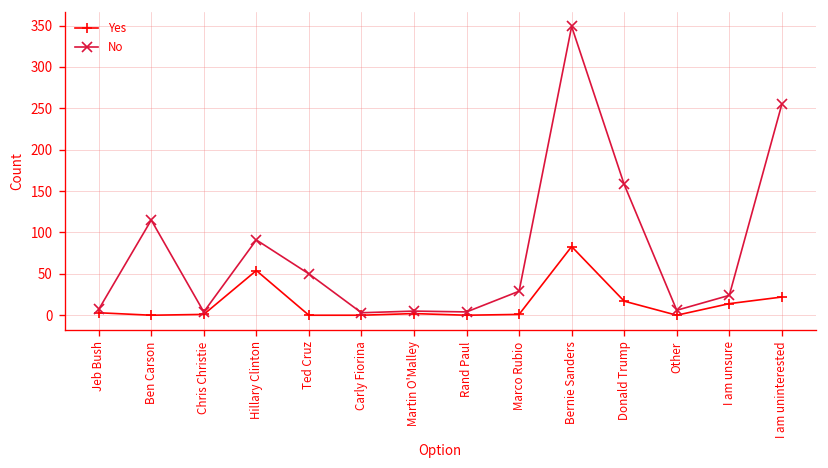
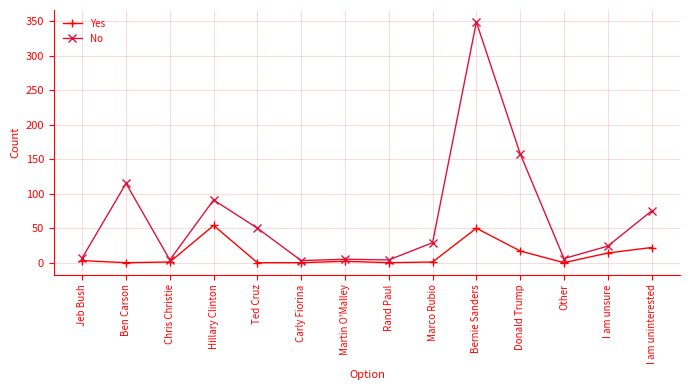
  {
    "Yes": {
      "Jeb Bush": 0,
      "Ben Carson": 0,
      "Hillary Clinton": 50,
      "Ted Cruz": 0,
      "Rand Paul": 0,
      "Marco Rubio": 0,
-     "Bernie Sanders": 80,
+     "Bernie Sanders": 50,
      "Donald Trump": 20,
      "Other": 0,
      "I am unsure": 10,
      "I am uninterested": 20
    },
    "No": {
      "Jeb Bush": 10,
      "Ben Carson": 120,
      "Hillary Clinton": 90,
      "Ted Cruz": 50,
      "Rand Paul": 0,
      "Marco Rubio": 30,
      "Bernie Sanders": 350,
      "Donald Trump": 160,
      "Other": 10,
      "I am unsure": 20,
-     "I am uninterested": 260
+     "I am uninterested": 80
    }
  }
